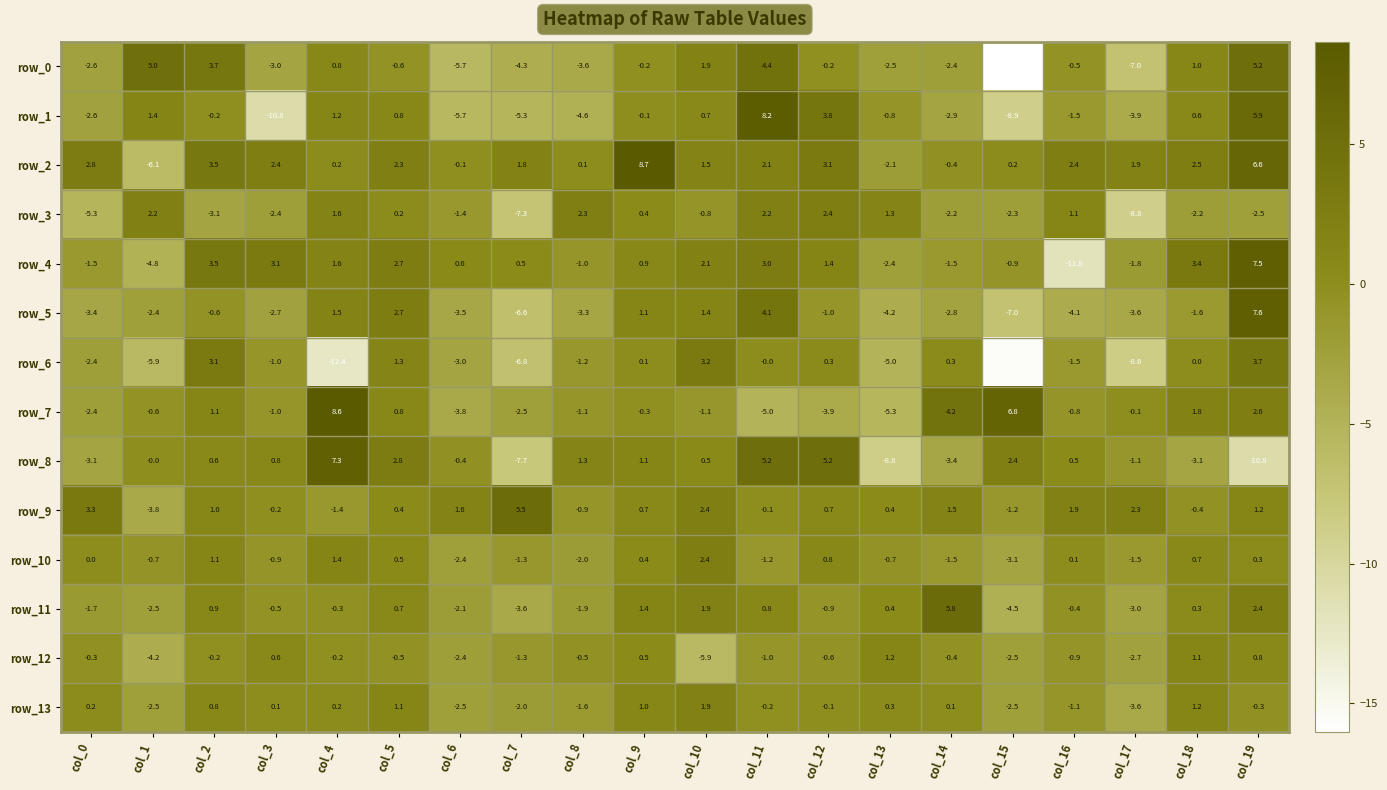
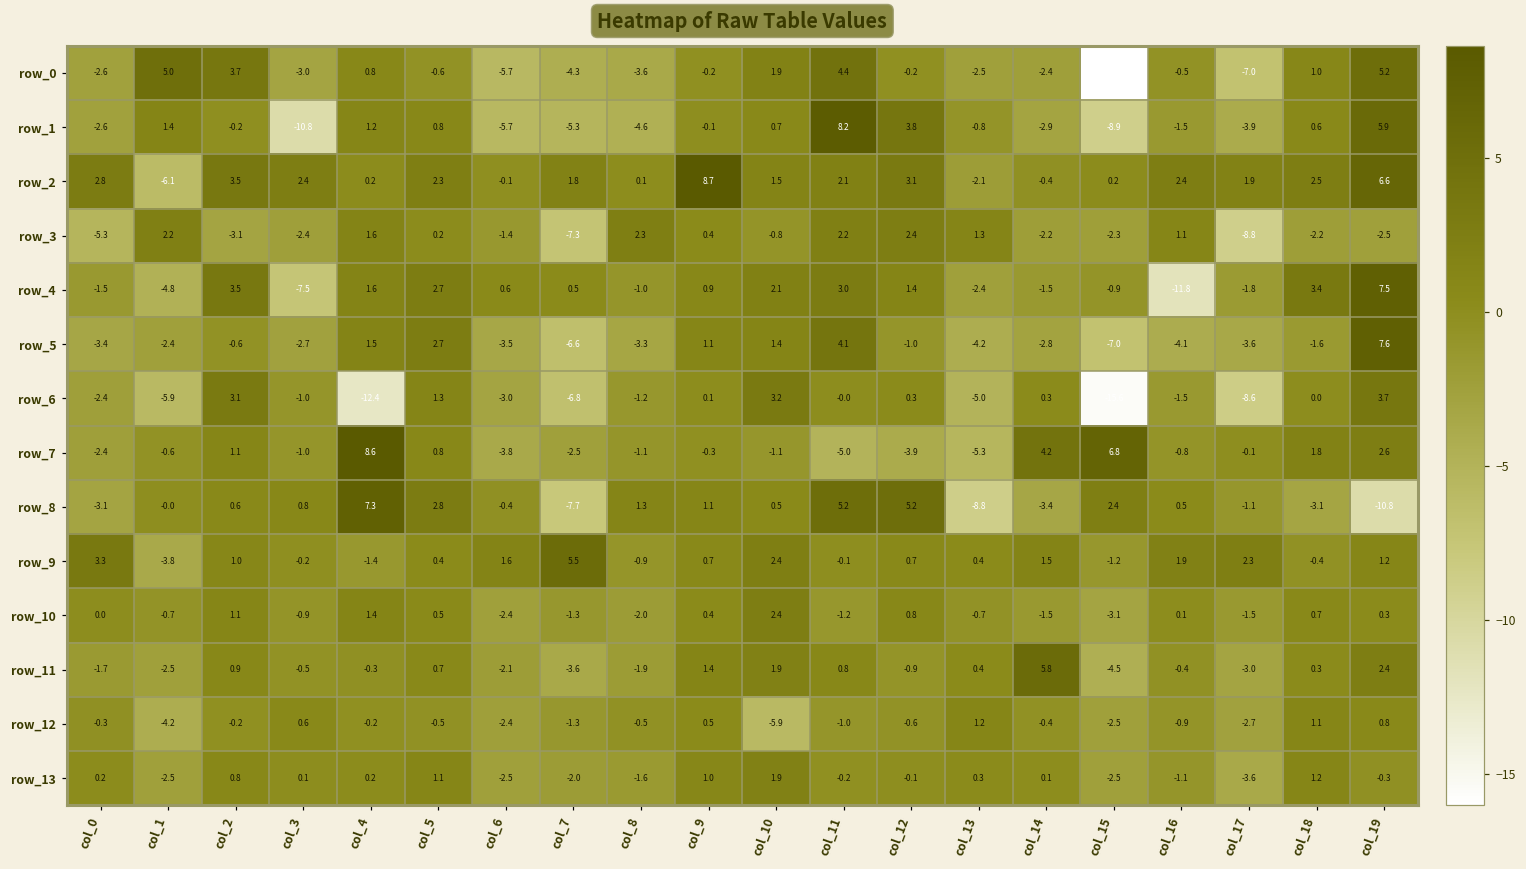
  {
    "row_4": {
      "col_0": -1.5,
      "col_1": -4.8,
      "col_2": 3.5,
-     "col_3": 3.1,
+     "col_3": -7.5,
      "col_4": 1.6,
      "col_5": 2.7,
      "col_6": 0.6,
      "col_7": 0.5,
      "col_8": -1.0,
      "col_9": 0.9,
      "col_10": 2.1,
      "col_11": 3.0,
      "col_12": 1.4,
      "col_13": -2.4,
      "col_14": -1.5,
      "col_15": -0.9,
      "col_16": -11.8,
      "col_17": -1.8,
      "col_18": 3.4,
      "col_19": 7.5
    }
  }
